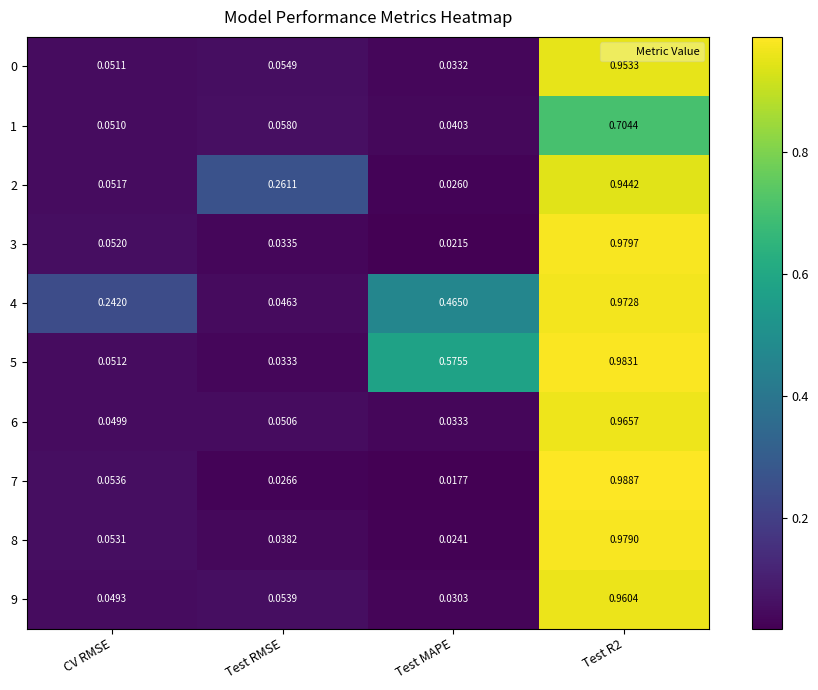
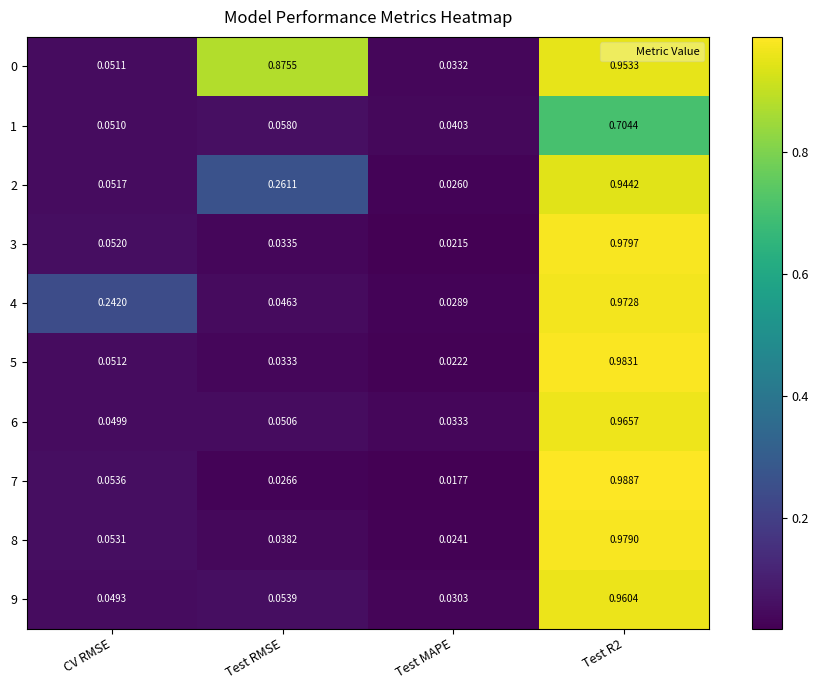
  {
    "0": {
      "CV RMSE": 0.0511,
-     "Test RMSE": 0.0549,
+     "Test RMSE": 0.8755,
      "Test MAPE": 0.0332,
      "Test R2": 0.9533
    },
    "1": {
      "CV RMSE": 0.0510,
      "Test RMSE": 0.0580,
      "Test MAPE": 0.0403,
      "Test R2": 0.7044
    },
    "2": {
      "CV RMSE": 0.0517,
      "Test RMSE": 0.2611,
      "Test MAPE": 0.0260,
      "Test R2": 0.9442
    },
    "3": {
      "CV RMSE": 0.0520,
      "Test RMSE": 0.0335,
      "Test MAPE": 0.0215,
      "Test R2": 0.9797
    },
    "4": {
      "CV RMSE": 0.2420,
      "Test RMSE": 0.0463,
-     "Test MAPE": 0.4650,
+     "Test MAPE": 0.0289,
      "Test R2": 0.9728
    },
    "5": {
      "CV RMSE": 0.0512,
      "Test RMSE": 0.0333,
-     "Test MAPE": 0.5755,
+     "Test MAPE": 0.0222,
      "Test R2": 0.9831
    },
    "6": {
      "CV RMSE": 0.0499,
      "Test RMSE": 0.0506,
      "Test MAPE": 0.0333,
      "Test R2": 0.9657
    },
    "7": {
      "CV RMSE": 0.0536,
      "Test RMSE": 0.0266,
      "Test MAPE": 0.0177,
      "Test R2": 0.9887
    },
    "8": {
      "CV RMSE": 0.0531,
      "Test RMSE": 0.0382,
      "Test MAPE": 0.0241,
      "Test R2": 0.9790
    },
    "9": {
      "CV RMSE": 0.0493,
      "Test RMSE": 0.0539,
      "Test MAPE": 0.0303,
      "Test R2": 0.9604
    }
  }
